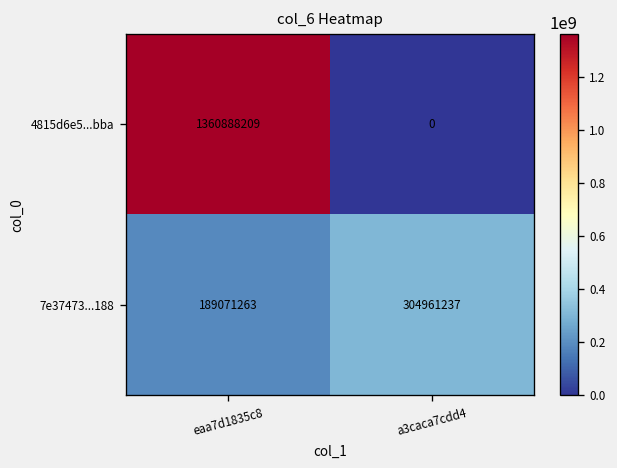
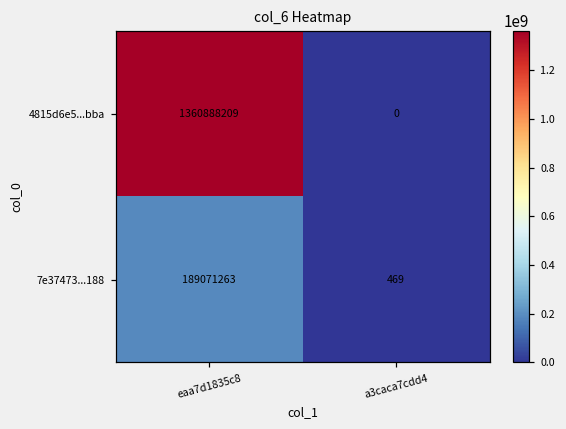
  {
    "4815d6e5...bba": {
      "eaa7d1835c8": 1360888209,
      "a3caca7cdd4": 0
    },
    "7e37473...188": {
      "eaa7d1835c8": 189071263,
-     "a3caca7cdd4": 304961237
+     "a3caca7cdd4": 469
    }
  }
